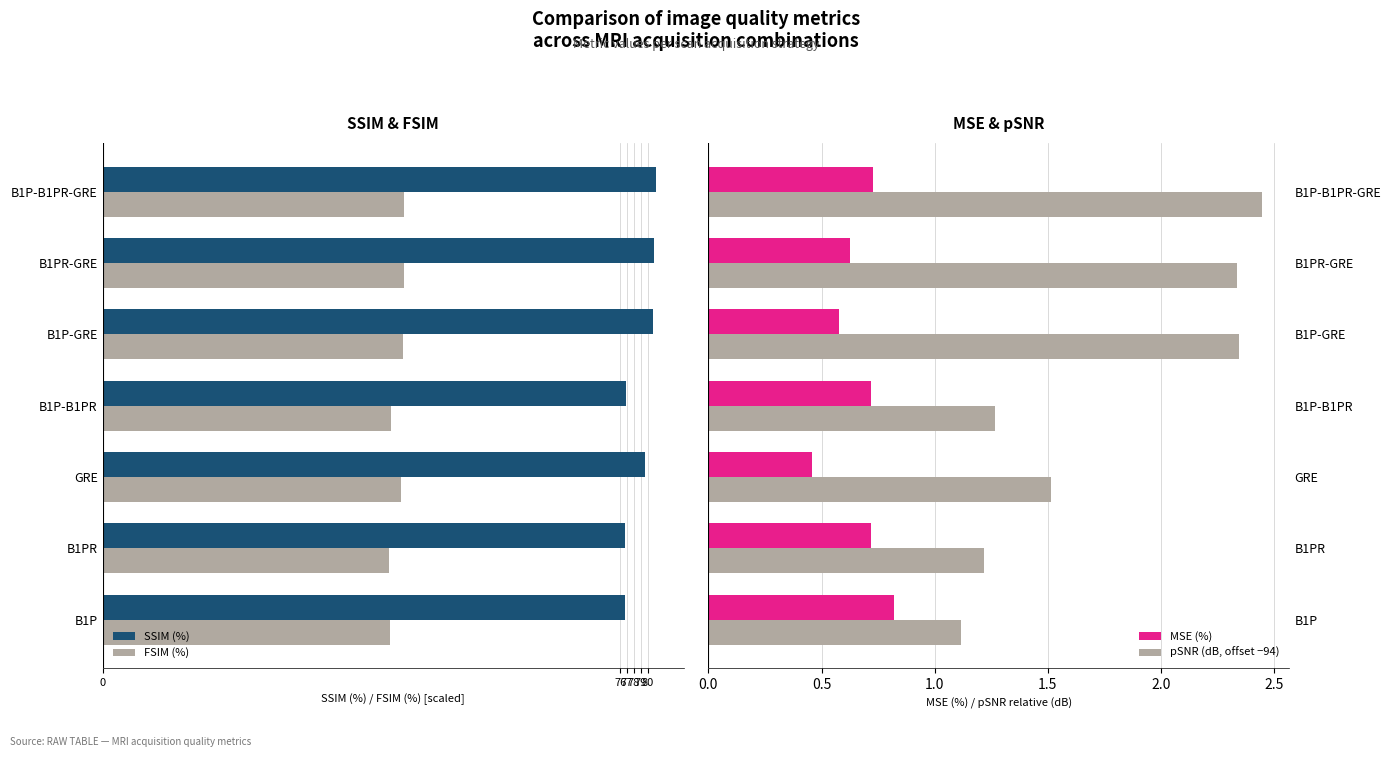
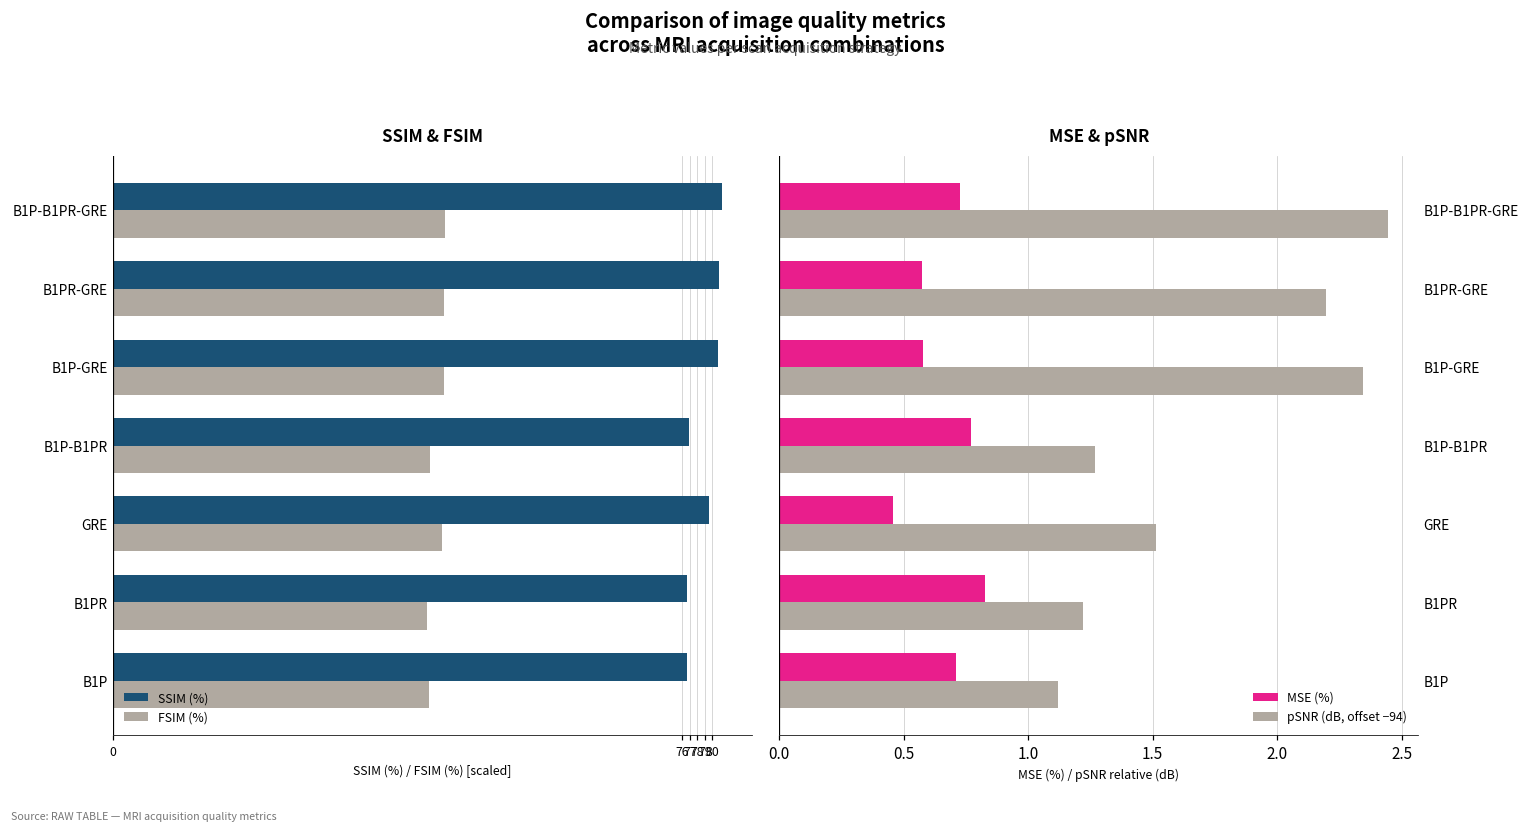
  {
    "MSE & pSNR": {
      "MSE (%)": {
        "B1P-B1PR-GRE": 0.73,
-       "B1PR-GRE": 0.63,
+       "B1PR-GRE": 0.57,
        "B1P-GRE": 0.58,
-       "B1P-B1PR": 0.72,
+       "B1P-B1PR": 0.77,
        "GRE": 0.46,
-       "B1PR": 0.72,
-       "B1P": 0.82
+       "B1PR": 0.82,
+       "B1P": 0.71
      },
      "pSNR (dB, offset −94)": {
        "B1P-B1PR-GRE": 2.44,
-       "B1PR-GRE": 2.34,
+       "B1PR-GRE": 2.20,
        "B1P-GRE": 2.34,
        "B1P-B1PR": 1.27,
        "GRE": 1.52,
        "B1PR": 1.22,
        "B1P": 1.12
      }
    }
  }
